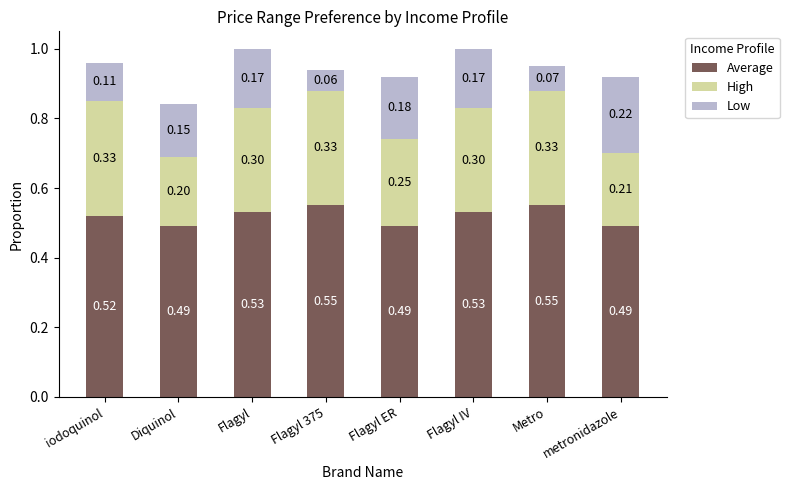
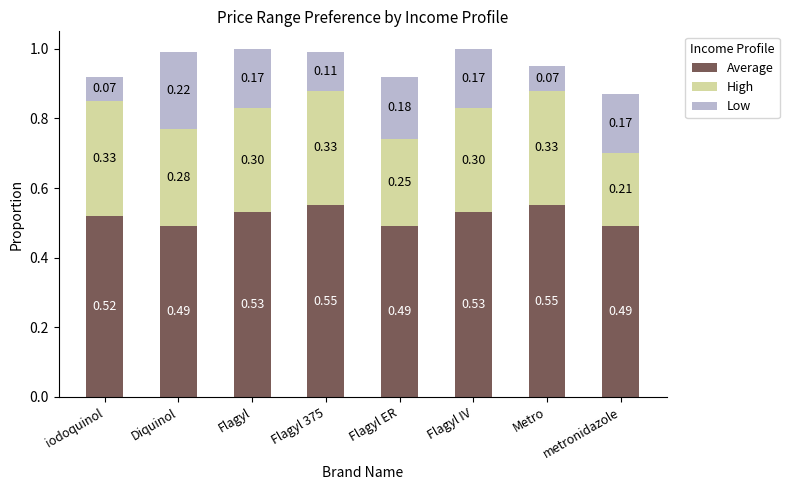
  {
    "Average": {
      "iodoquinol": 0.52,
      "Diquinol": 0.49,
      "Flagyl": 0.53,
      "Flagyl 375": 0.55,
      "Flagyl ER": 0.49,
      "Flagyl IV": 0.53,
      "Metro": 0.55,
      "metronidazole": 0.49
    },
    "High": {
      "iodoquinol": 0.33,
-     "Diquinol": 0.20,
+     "Diquinol": 0.28,
      "Flagyl": 0.30,
      "Flagyl 375": 0.33,
      "Flagyl ER": 0.25,
      "Flagyl IV": 0.30,
      "Metro": 0.33,
      "metronidazole": 0.21
    },
    "Low": {
-     "iodoquinol": 0.11,
-     "Diquinol": 0.15,
+     "iodoquinol": 0.07,
+     "Diquinol": 0.22,
      "Flagyl": 0.17,
-     "Flagyl 375": 0.06,
+     "Flagyl 375": 0.11,
      "Flagyl ER": 0.18,
      "Flagyl IV": 0.17,
      "Metro": 0.07,
-     "metronidazole": 0.22
+     "metronidazole": 0.17
    }
  }
